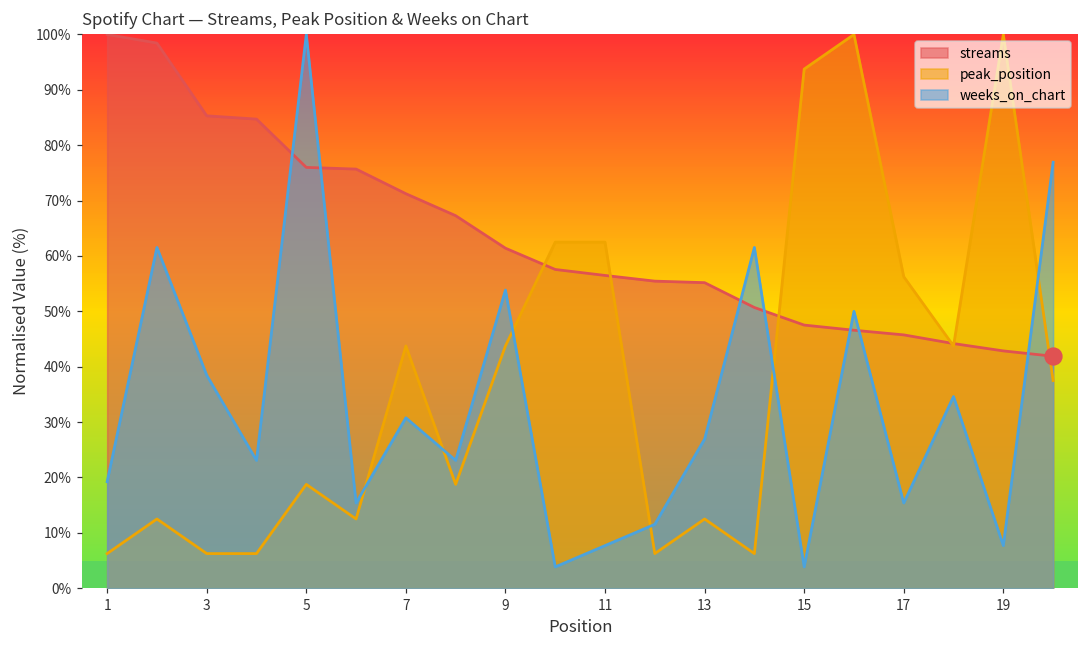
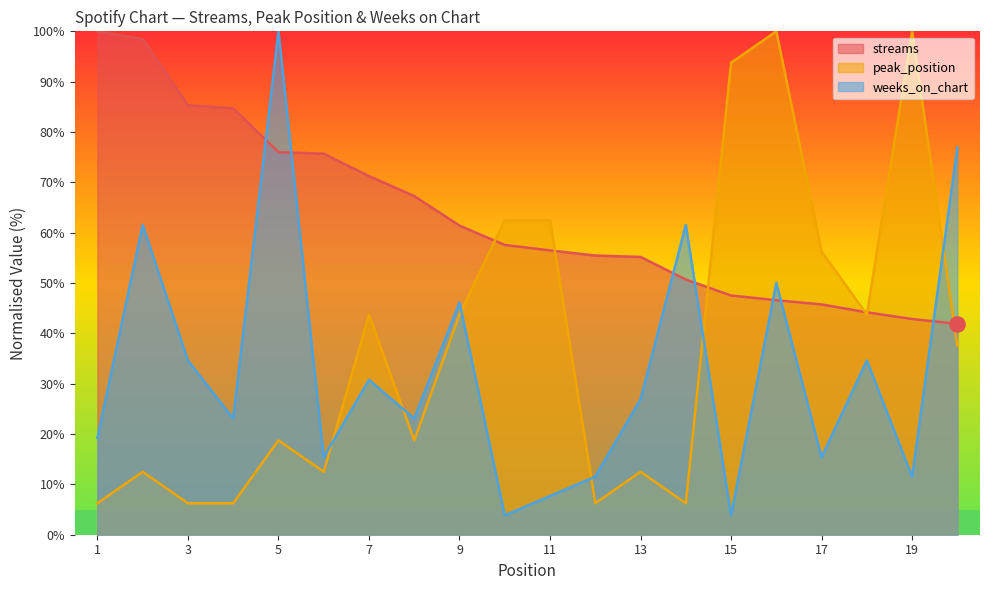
  {
    "weeks_on_chart": {
      "1": "19%",
-     "3": "38%",
+     "3": "35%",
      "5": "100%",
      "7": "31%",
-     "9": "54%",
+     "9": "46%",
      "11": "8%",
      "13": "27%",
      "15": "4%",
      "17": "15%",
-     "19": "8%"
+     "19": "12%"
    }
  }
